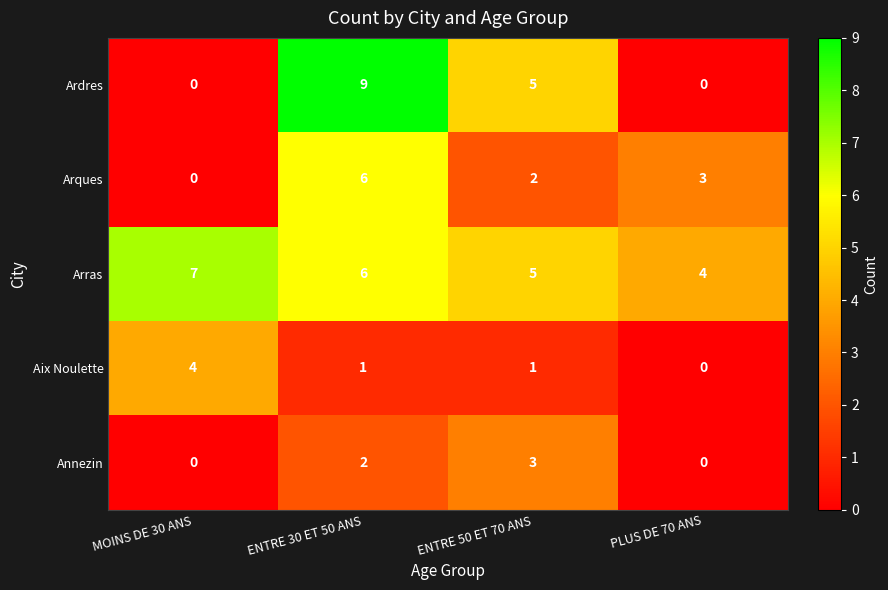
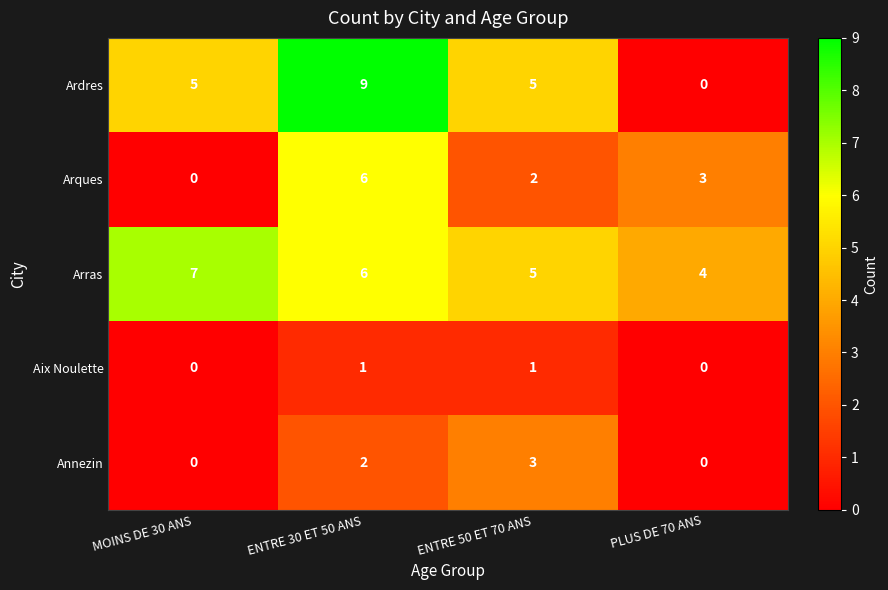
  {
    "Ardres": {
-     "MOINS DE 30 ANS": 0,
+     "MOINS DE 30 ANS": 5,
      "ENTRE 30 ET 50 ANS": 9,
      "ENTRE 50 ET 70 ANS": 5,
      "PLUS DE 70 ANS": 0
    },
    "Arques": {
      "MOINS DE 30 ANS": 0,
      "ENTRE 30 ET 50 ANS": 6,
      "ENTRE 50 ET 70 ANS": 2,
      "PLUS DE 70 ANS": 3
    },
    "Arras": {
      "MOINS DE 30 ANS": 7,
      "ENTRE 30 ET 50 ANS": 6,
      "ENTRE 50 ET 70 ANS": 5,
      "PLUS DE 70 ANS": 4
    },
    "Aix Noulette": {
-     "MOINS DE 30 ANS": 4,
+     "MOINS DE 30 ANS": 0,
      "ENTRE 30 ET 50 ANS": 1,
      "ENTRE 50 ET 70 ANS": 1,
      "PLUS DE 70 ANS": 0
    },
    "Annezin": {
      "MOINS DE 30 ANS": 0,
      "ENTRE 30 ET 50 ANS": 2,
      "ENTRE 50 ET 70 ANS": 3,
      "PLUS DE 70 ANS": 0
    }
  }
